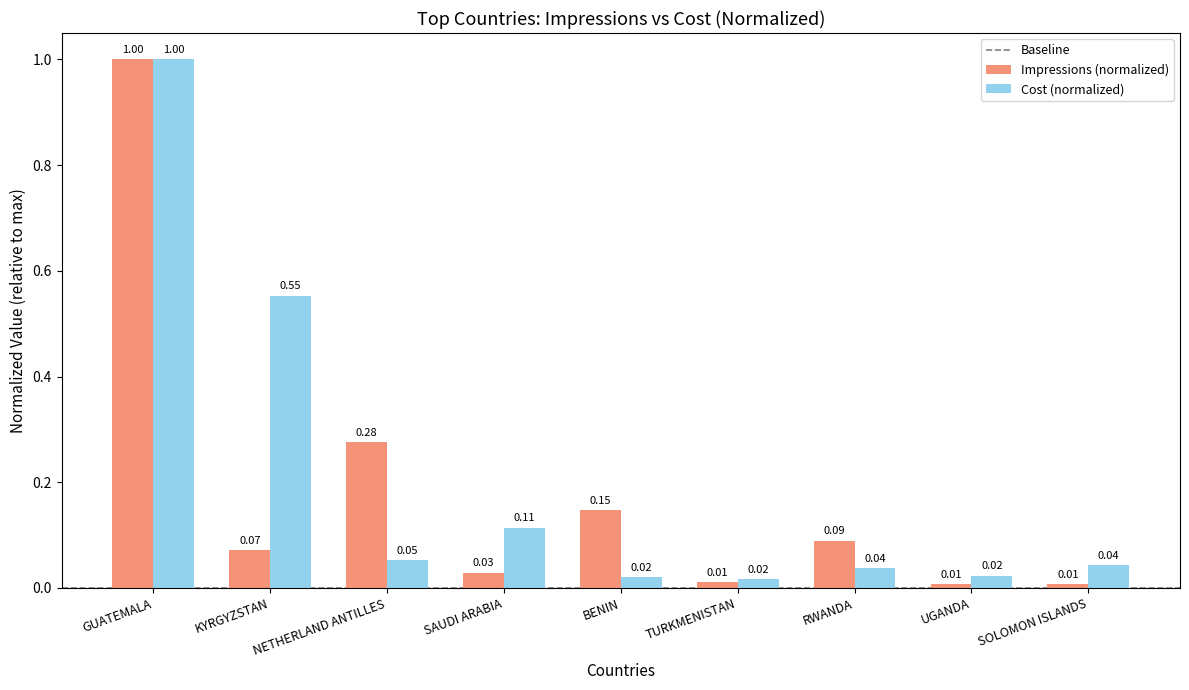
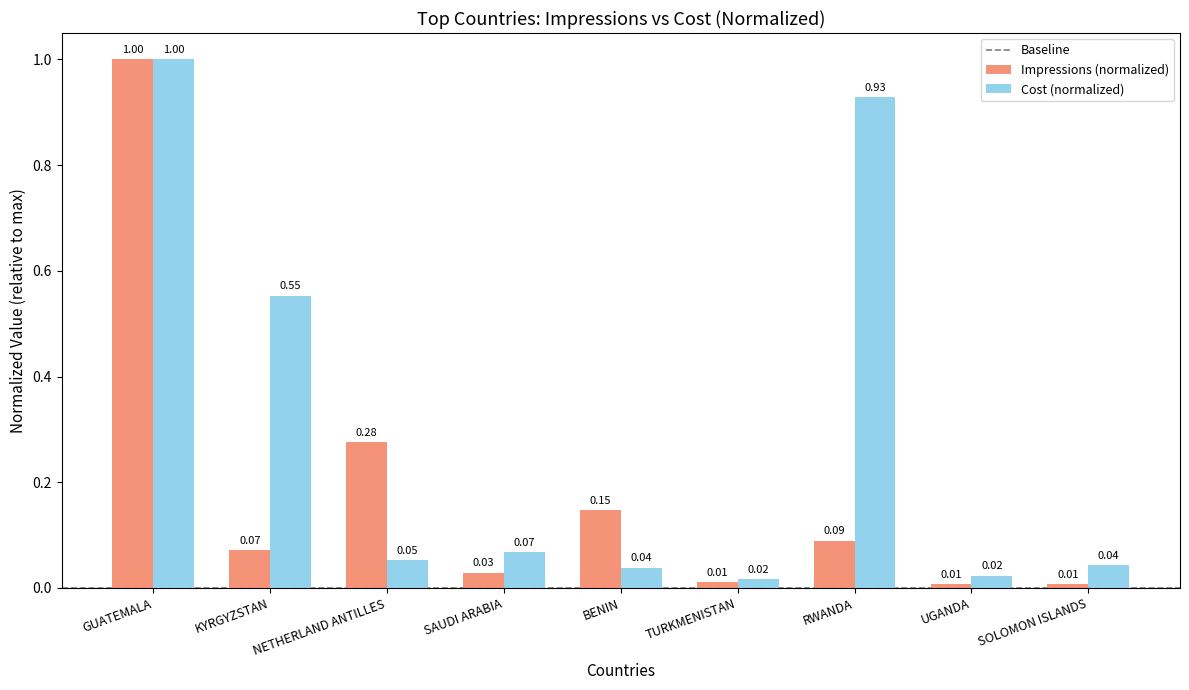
  {
    "Impressions (normalized)": {
      "GUATEMALA": 1.00,
      "KYRGYZSTAN": 0.07,
      "NETHERLAND ANTILLES": 0.28,
      "SAUDI ARABIA": 0.03,
      "BENIN": 0.15,
      "TURKMENISTAN": 0.01,
      "RWANDA": 0.09,
      "UGANDA": 0.01,
      "SOLOMON ISLANDS": 0.01
    },
    "Cost (normalized)": {
      "GUATEMALA": 1.00,
      "KYRGYZSTAN": 0.55,
      "NETHERLAND ANTILLES": 0.05,
-     "SAUDI ARABIA": 0.11,
-     "BENIN": 0.02,
+     "SAUDI ARABIA": 0.07,
+     "BENIN": 0.04,
      "TURKMENISTAN": 0.02,
-     "RWANDA": 0.04,
+     "RWANDA": 0.93,
      "UGANDA": 0.02,
      "SOLOMON ISLANDS": 0.04
    }
  }
